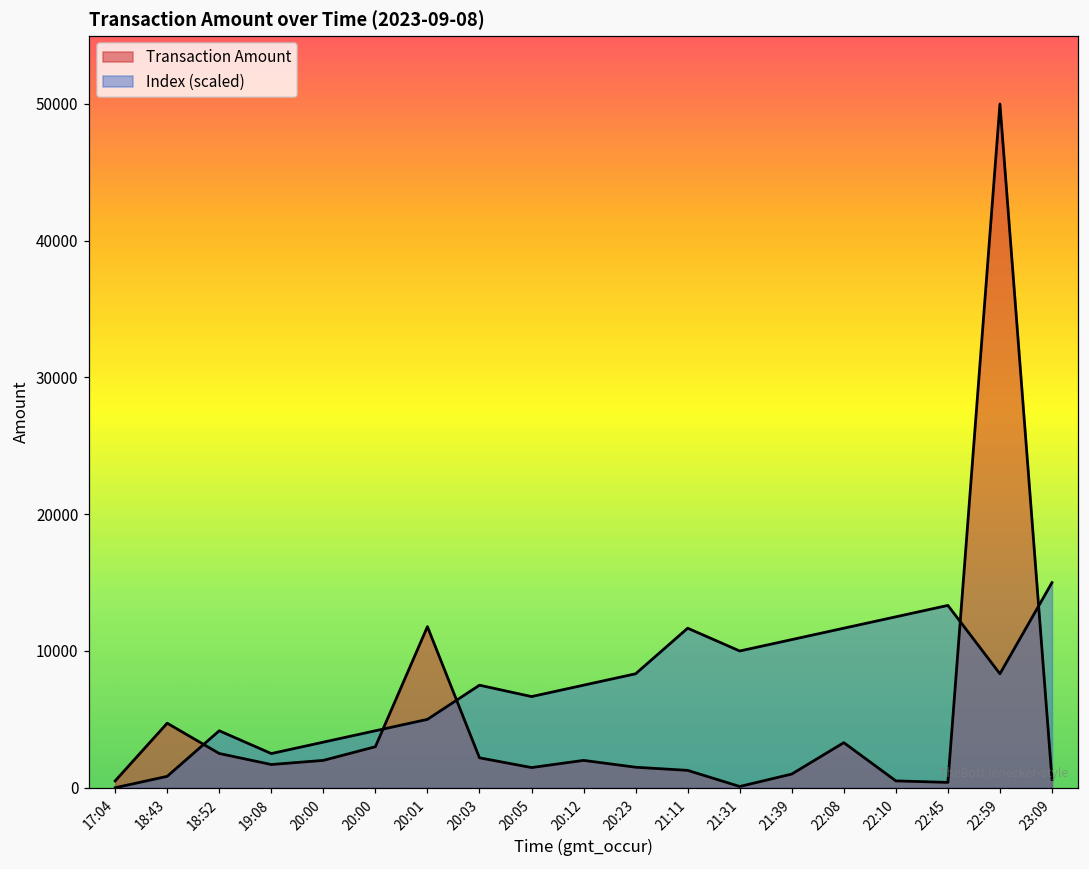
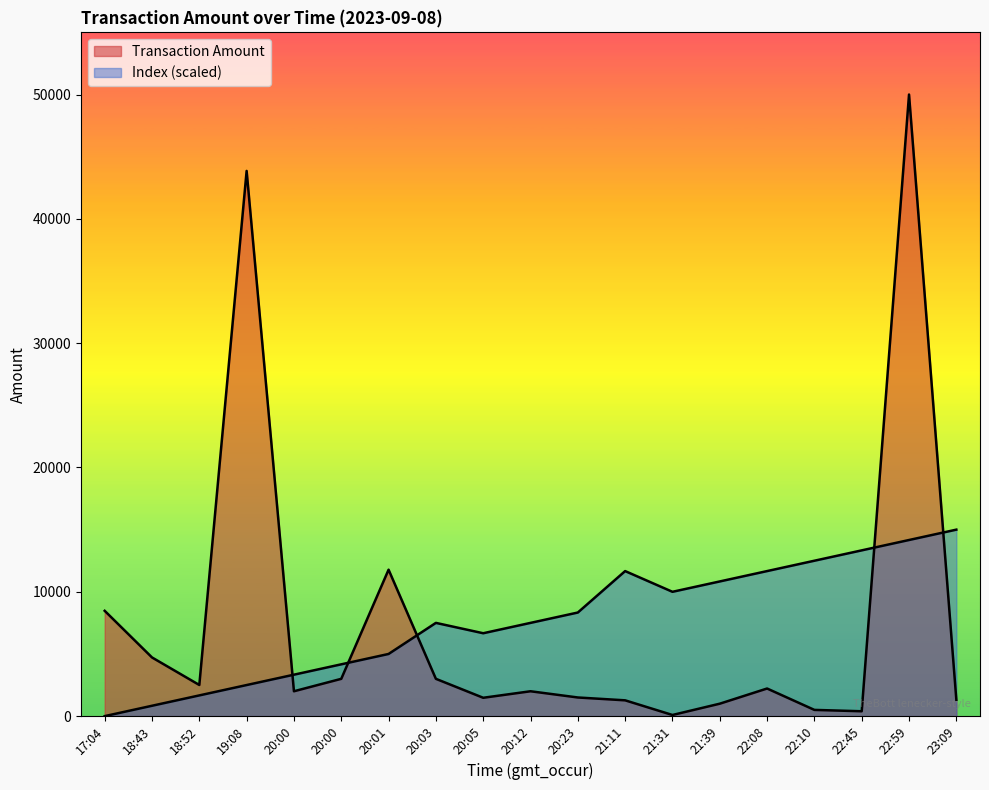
  {
    "Transaction Amount": {
-     "17:04": 500,
+     "17:04": 8500,
      "18:43": 4700,
      "18:52": 2500,
-     "19:08": 1700,
+     "19:08": 43900,
      "20:01": 11800,
-     "20:03": 2200,
+     "20:03": 3000,
      "20:05": 1500,
      "20:12": 2000,
      "20:23": 1500,
      "21:11": 1300,
      "21:31": 100,
      "21:39": 1000,
-     "22:08": 3300,
+     "22:08": 2200,
      "22:10": 500,
      "22:45": 400,
      "22:59": 50000,
-     "23:09": 600
+     "23:09": 1300
    },
    "Index (scaled)": {
      "17:04": 0,
      "18:43": 800,
-     "18:52": 4200,
+     "18:52": 1700,
      "19:08": 2500,
      "20:01": 5000,
      "20:03": 7500,
      "20:05": 6700,
      "20:12": 7500,
      "20:23": 8300,
      "21:11": 11700,
      "21:31": 10000,
      "21:39": 10800,
      "22:08": 11700,
      "22:10": 12500,
      "22:45": 13300,
-     "22:59": 8300,
+     "22:59": 14200,
      "23:09": 15000
    }
  }
